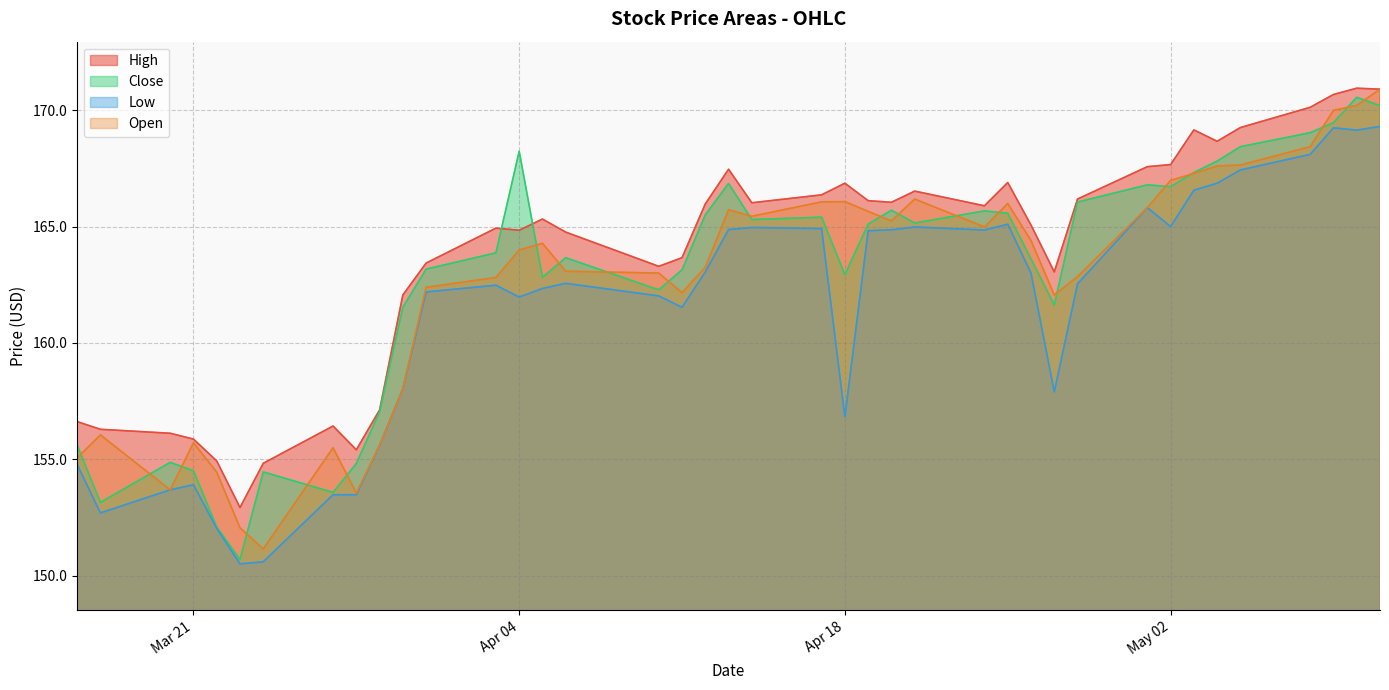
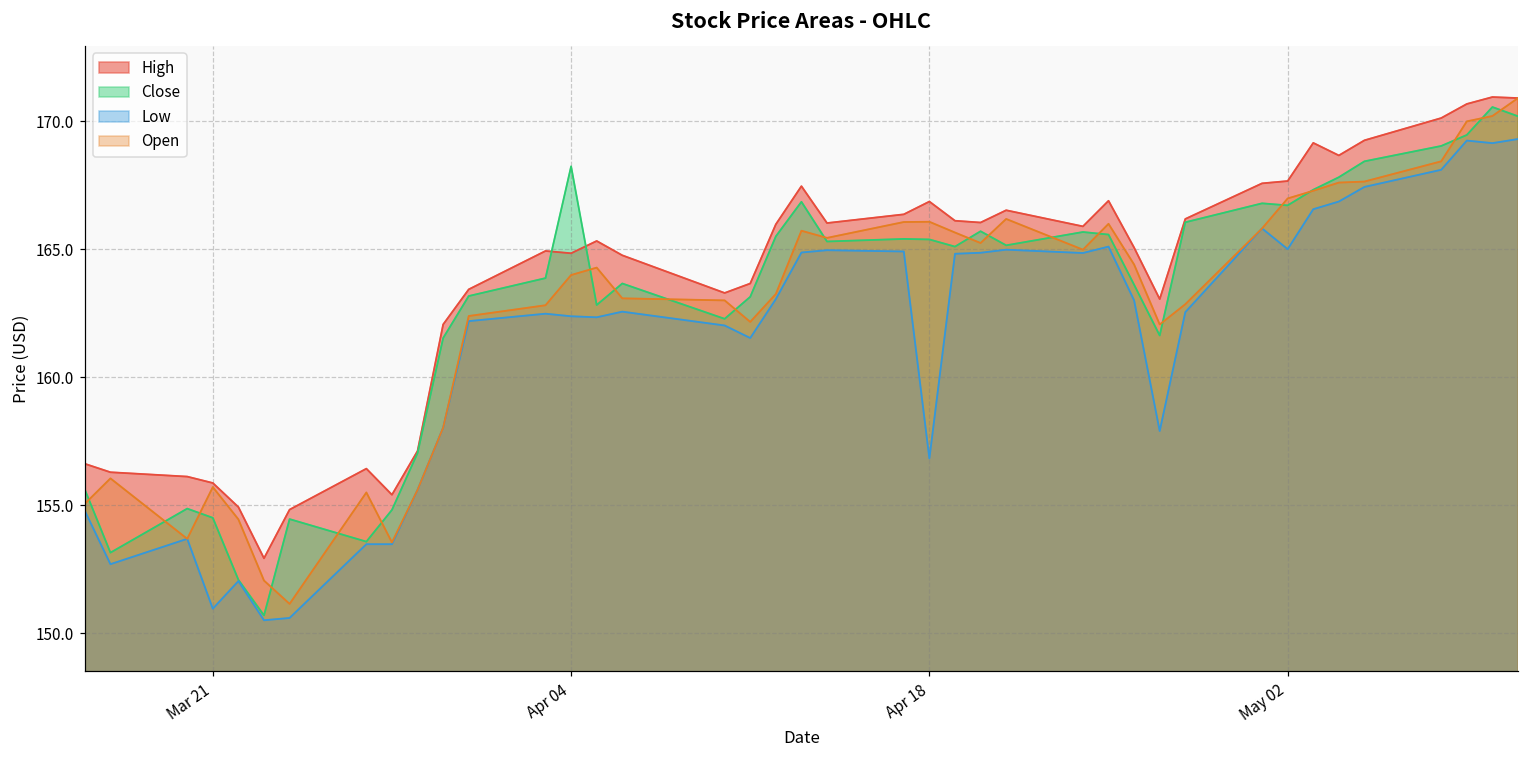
  {
    "Close": {
      "Mar 21": 154.5,
      "Apr 04": 168.2,
-     "Apr 18": 162.9,
+     "Apr 18": 165.4,
      "May 02": 166.7
    },
    "Low": {
-     "Mar 21": 153.9,
-     "Apr 04": 162.0,
+     "Mar 21": 151.0,
+     "Apr 04": 162.4,
      "Apr 18": 156.8,
      "May 02": 165.0
    }
  }
